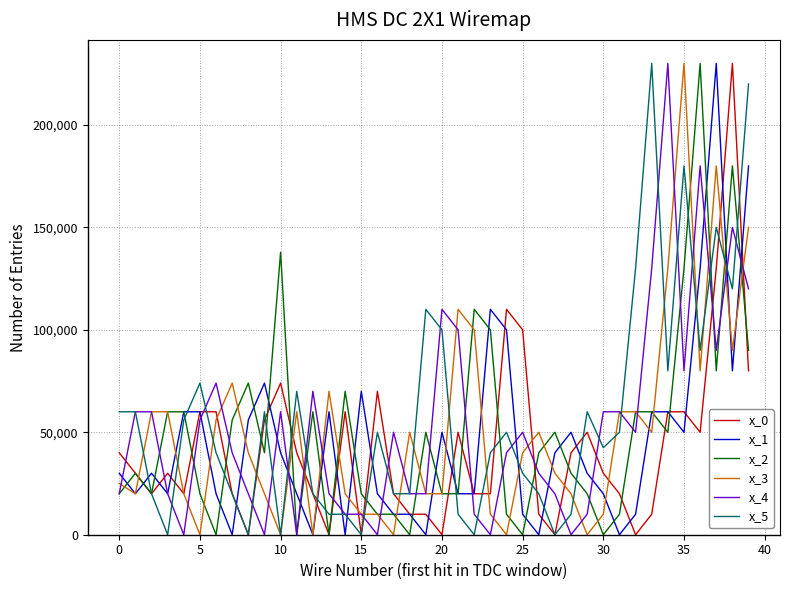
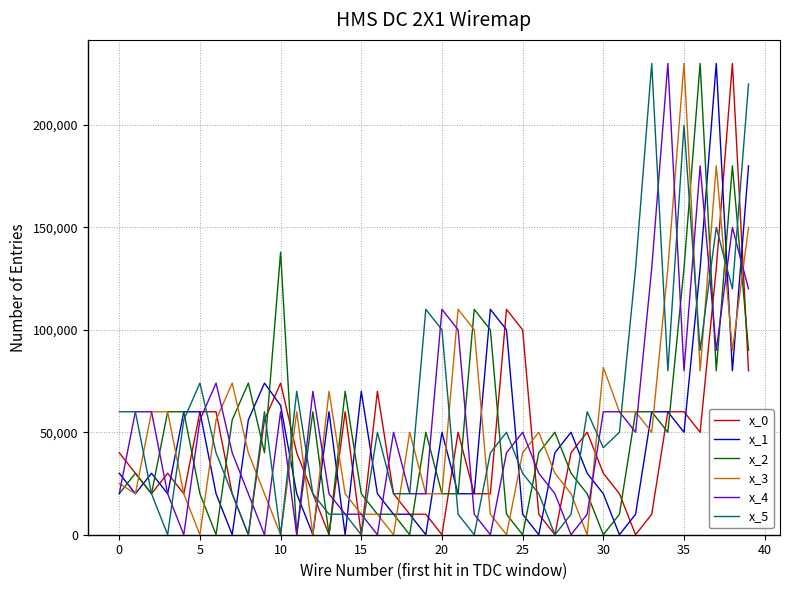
  {
    "x_0": {
      "0": "40,000",
      "10": "74,000",
      "20": "0",
      "25": "100,000",
      "30": "30,000",
      "35": "60,000"
    },
    "x_1": {
      "0": "30,000",
-     "10": "40,000",
+     "10": "63,000",
      "15": "70,000",
      "20": "50,000",
      "25": "10,000",
      "30": "20,000",
      "35": "50,000"
    },
    "x_2": {
      "5": "20,000",
      "10": "138,000",
      "15": "20,000",
      "25": "0",
      "30": "0",
      "35": "130,000"
    },
    "x_3": {
      "0": "25,000",
      "5": "0",
      "25": "40,000",
-     "30": "10,000",
+     "30": "82,000",
      "35": "230,000"
    },
    "x_4": {
      "5": "56,000",
      "10": "60,000",
      "20": "110,000",
      "25": "50,000",
      "30": "60,000",
      "35": "80,000"
    },
    "x_5": {
      "0": "60,000",
      "5": "74,000",
      "20": "100,000",
      "25": "30,000",
      "30": "42,000",
-     "35": "180,000"
+     "35": "200,000"
    }
  }
